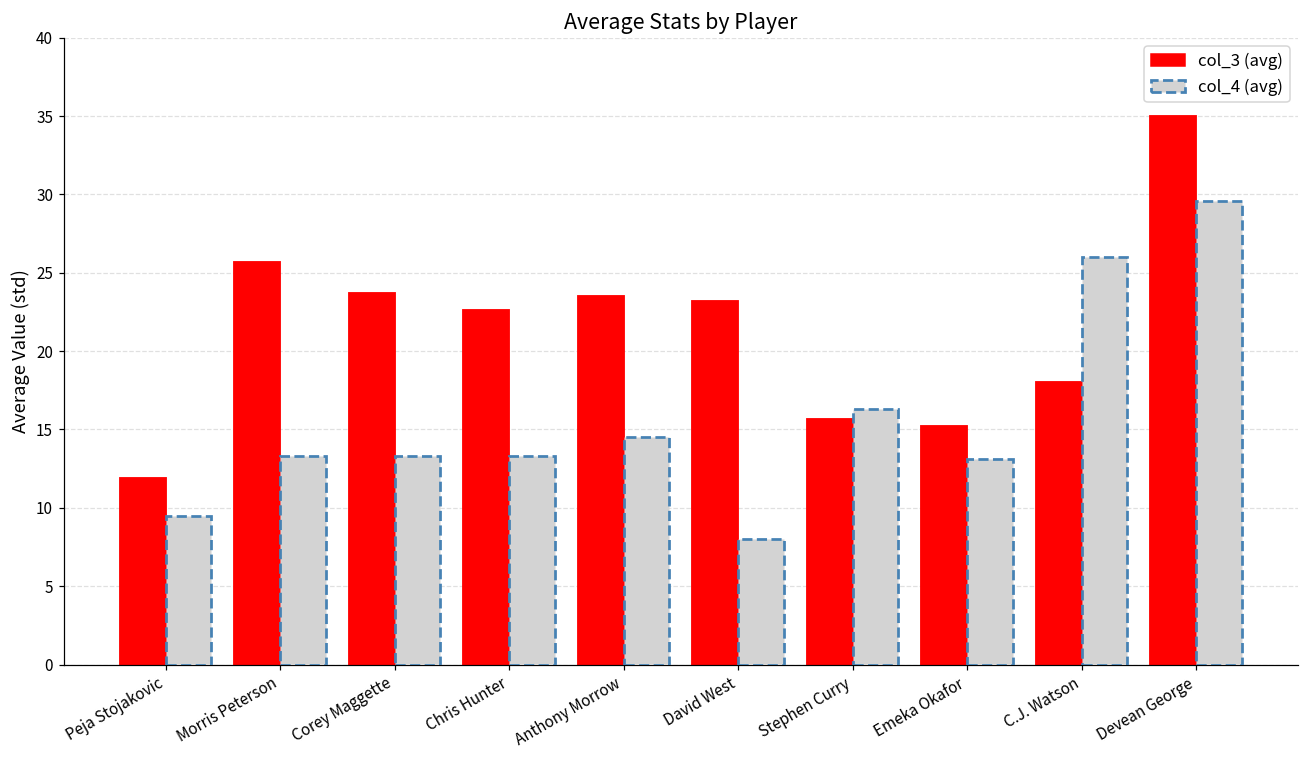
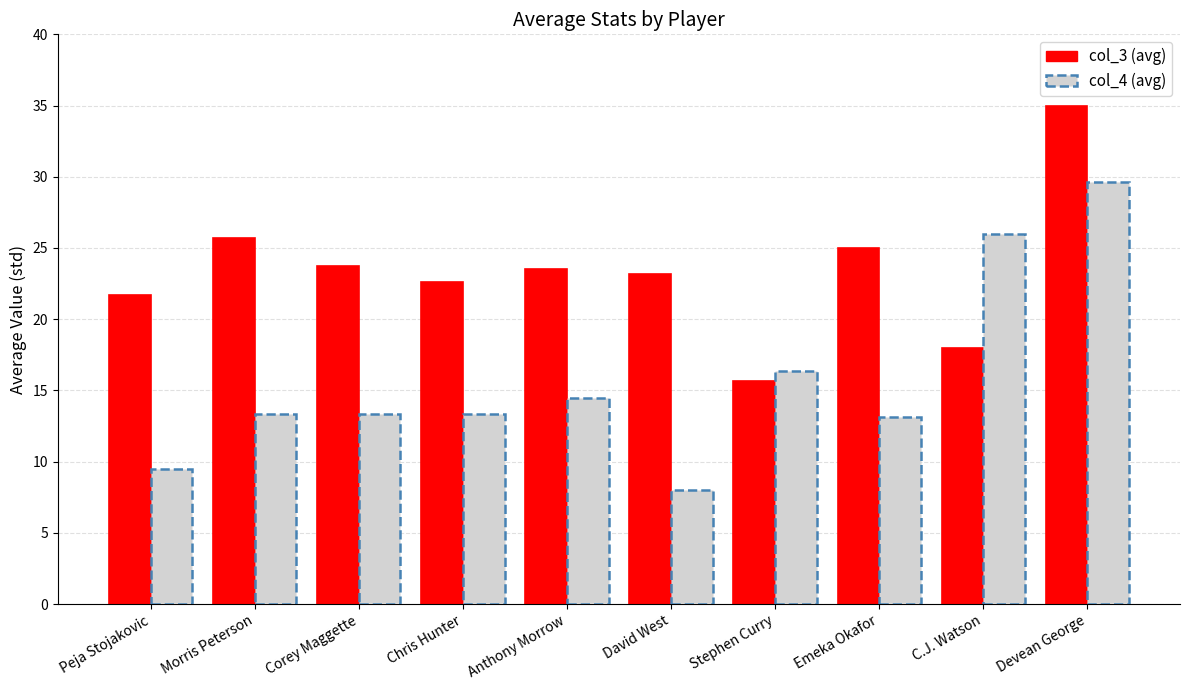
  {
    "col_3 (avg)": {
-     "Peja Stojakovic": 11.9,
+     "Peja Stojakovic": 21.7,
      "Morris Peterson": 25.7,
      "Corey Maggette": 23.7,
      "Chris Hunter": 22.6,
      "Anthony Morrow": 23.5,
      "David West": 23.2,
      "Stephen Curry": 15.7,
-     "Emeka Okafor": 15.2,
+     "Emeka Okafor": 25.0,
      "C.J. Watson": 18.0,
      "Devean George": 35.0
    }
  }
